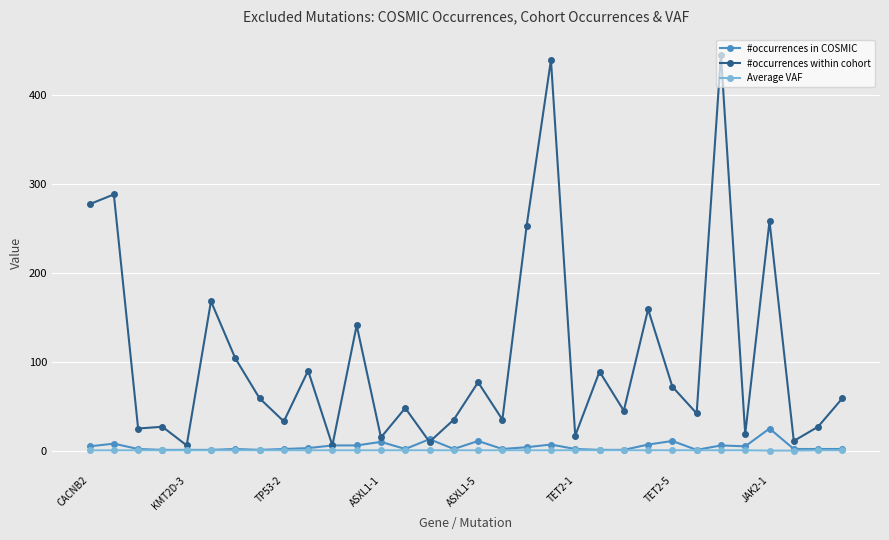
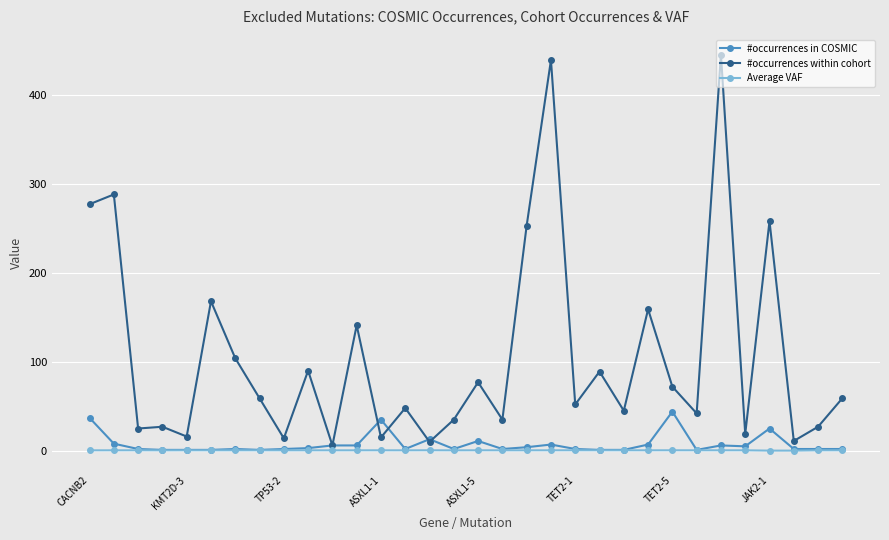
  {
    "#occurrences in COSMIC": {
-     "CACNB2": 10,
-     "ASXL1-1": 10,
+     "CACNB2": 40,
+     "ASXL1-1": 40,
      "ASXL1-5": 10,
-     "TET2-5": 10,
+     "TET2-5": 40,
      "JAK2-1": 30
    },
    "#occurrences within cohort": {
      "CACNB2": 280,
-     "KMT2D-3": 10,
-     "TP53-2": 30,
+     "KMT2D-3": 20,
+     "TP53-2": 10,
      "ASXL1-1": 20,
      "ASXL1-5": 80,
-     "TET2-1": 20,
+     "TET2-1": 50,
      "TET2-5": 70,
      "JAK2-1": 260
    },
    "Average VAF": {
      "CACNB2": 0,
      "ASXL1-1": 0,
      "ASXL1-5": 0,
      "TET2-5": 0,
      "JAK2-1": 0
    }
  }
